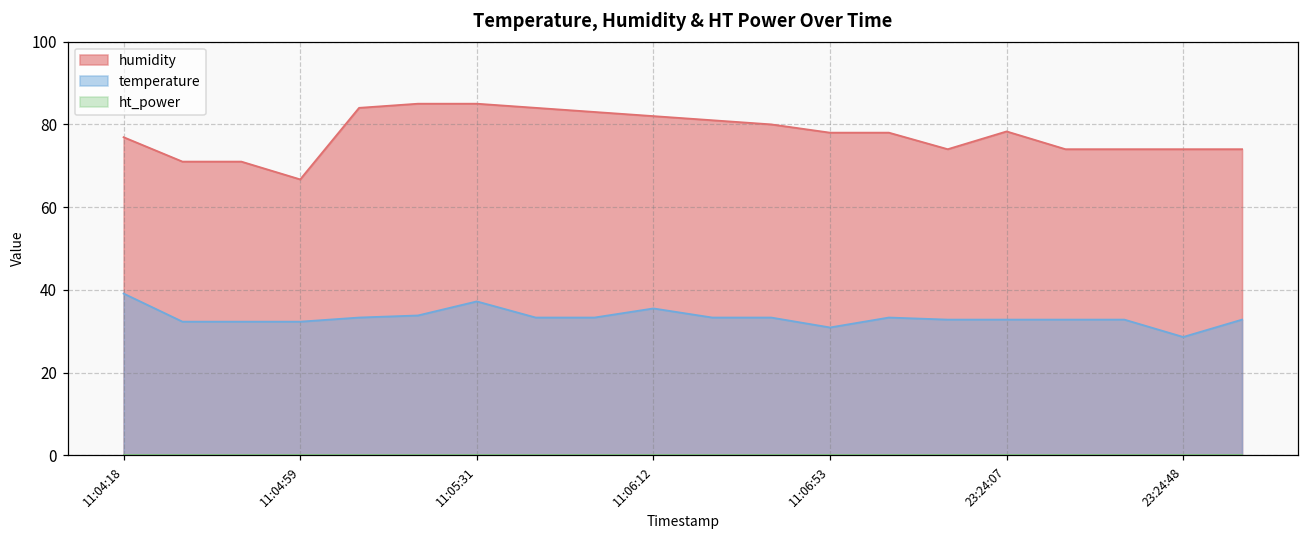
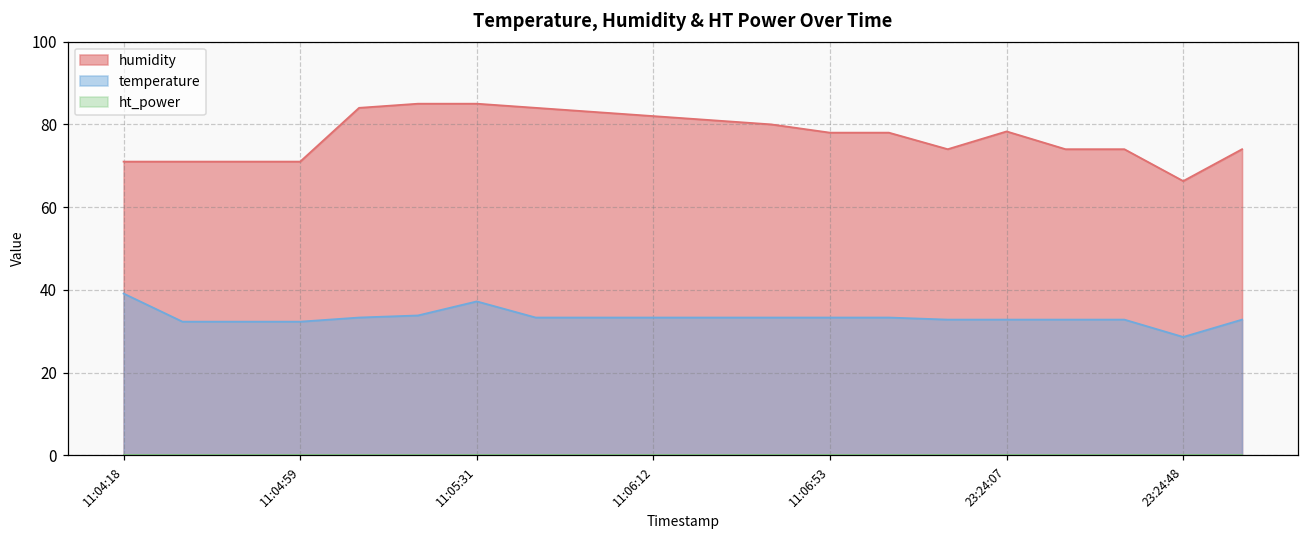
  {
    "humidity": {
-     "11:04:18": 77,
-     "11:04:59": 67,
+     "11:04:18": 71,
+     "11:04:59": 71,
      "11:05:31": 85,
      "11:06:12": 82,
      "11:06:53": 78,
      "23:24:07": 78,
-     "23:24:48": 74
+     "23:24:48": 66
    },
    "temperature": {
      "11:04:18": 39,
      "11:04:59": 32,
      "11:05:31": 37,
-     "11:06:12": 36,
-     "11:06:53": 31,
+     "11:06:12": 33,
+     "11:06:53": 33,
      "23:24:07": 33,
      "23:24:48": 29
    },
    "ht_power": {
      "11:04:18": 0,
      "11:04:59": 0,
      "11:05:31": 0,
      "11:06:12": 0,
      "11:06:53": 0,
      "23:24:07": 0,
      "23:24:48": 0
    }
  }
